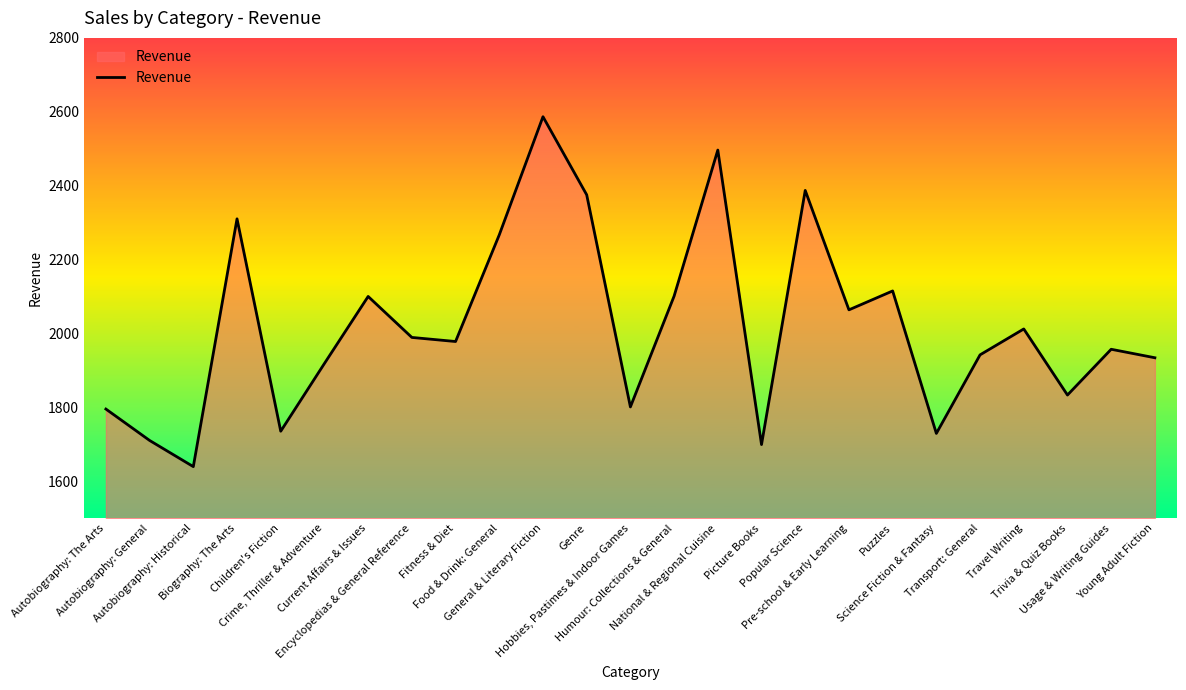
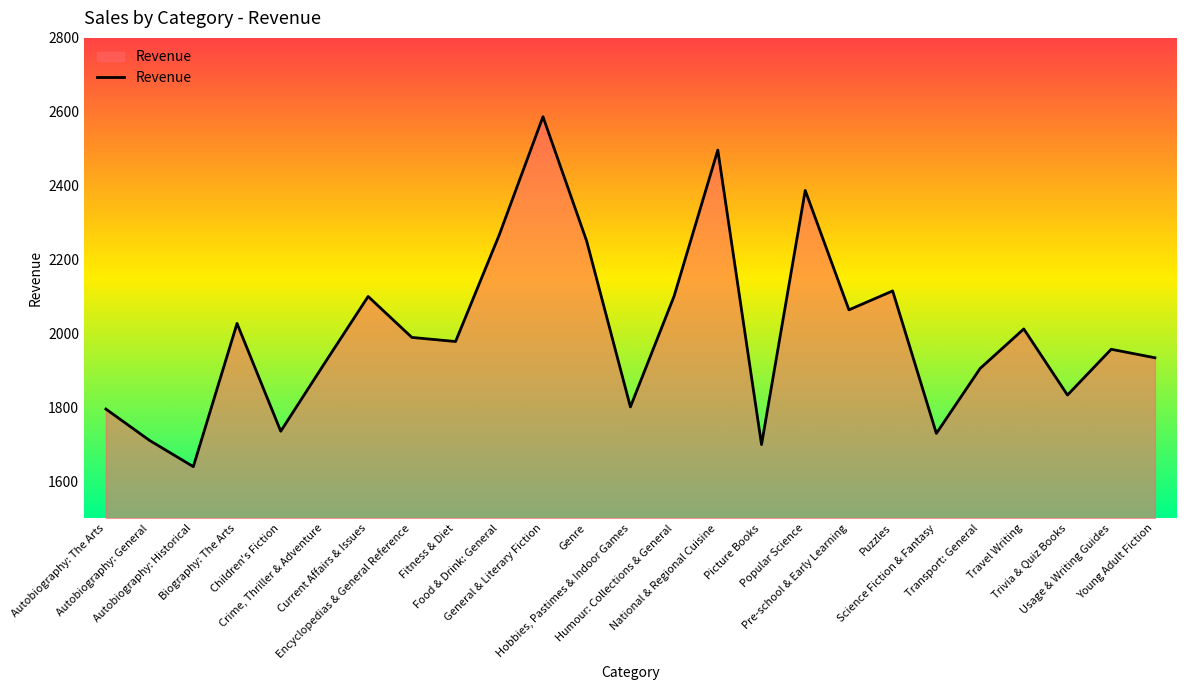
  {
    "Autobiography: The Arts": 1800,
    "Autobiography: General": 1710,
    "Autobiography: Historical": 1640,
-   "Biography: The Arts": 2310,
+   "Biography: The Arts": 2030,
    "Children's Fiction": 1740,
    "Crime, Thriller & Adventure": 1920,
    "Current Affairs & Issues": 2100,
    "Encyclopedias & General Reference": 1990,
    "Fitness & Diet": 1980,
    "Food & Drink: General": 2270,
    "General & Literary Fiction": 2590,
-   "Genre": 2380,
+   "Genre": 2250,
    "Hobbies, Pastimes & Indoor Games": 1800,
    "Humour: Collections & General": 2100,
    "National & Regional Cuisine": 2500,
    "Picture Books": 1700,
    "Popular Science": 2390,
    "Pre-school & Early Learning": 2060,
    "Puzzles": 2120,
    "Science Fiction & Fantasy": 1730,
-   "Transport: General": 1940,
+   "Transport: General": 1910,
    "Travel Writing": 2010,
    "Trivia & Quiz Books": 1830,
    "Usage & Writing Guides": 1960,
    "Young Adult Fiction": 1930
  }
